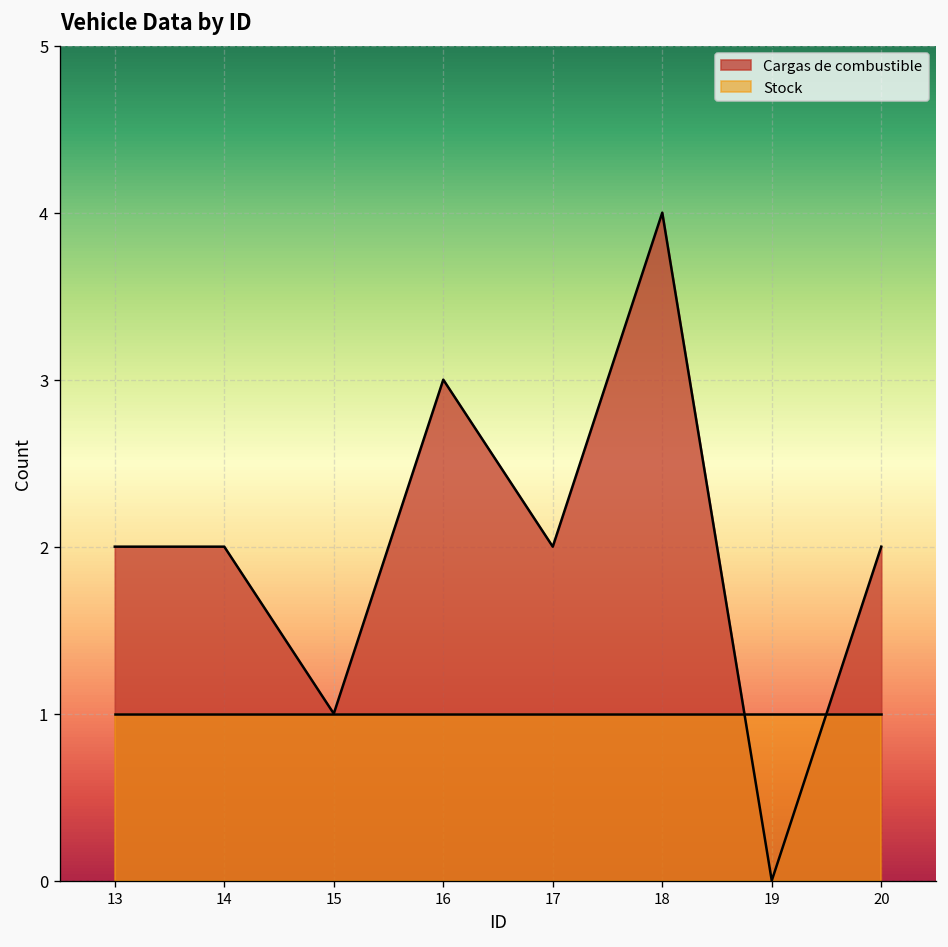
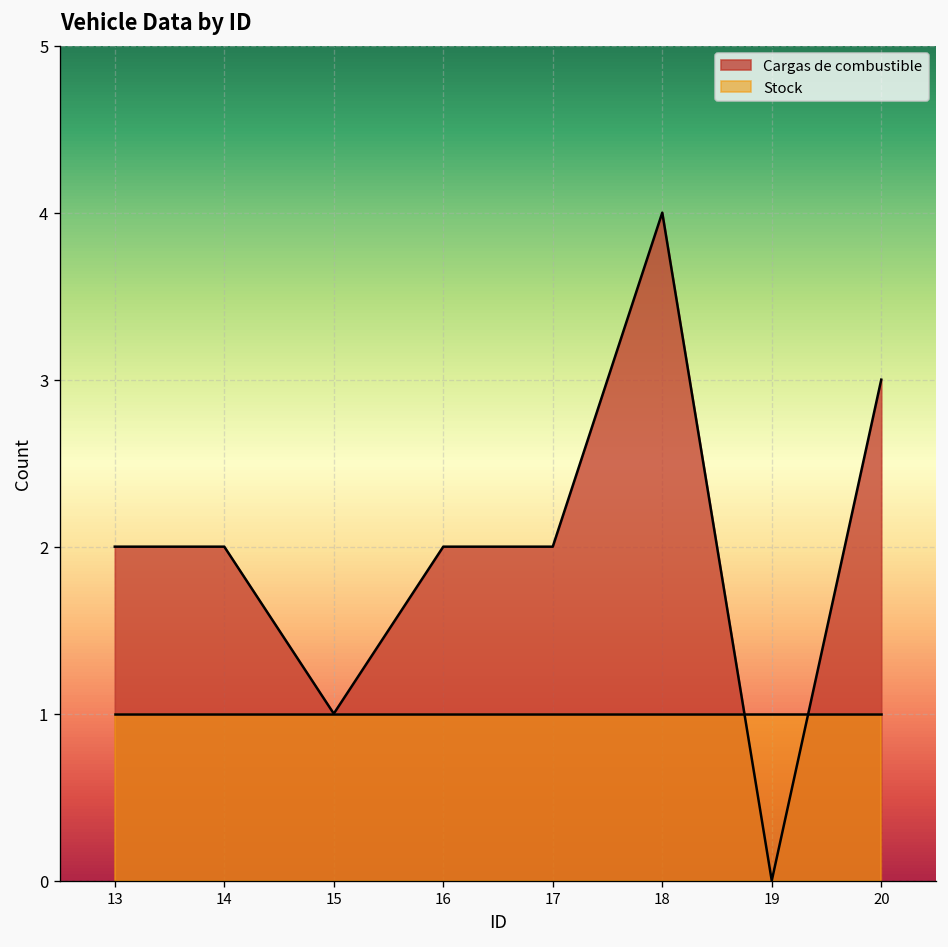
  {
    "Cargas de combustible": {
      "13": 2,
      "14": 2,
-     "16": 3,
+     "16": 2,
      "17": 2,
      "18": 4,
      "19": 0,
-     "20": 2
+     "20": 3
    },
    "Stock": {
      "13": 1,
      "14": 1,
      "16": 1,
      "17": 1,
      "18": 1,
      "19": 1,
      "20": 1
    }
  }
